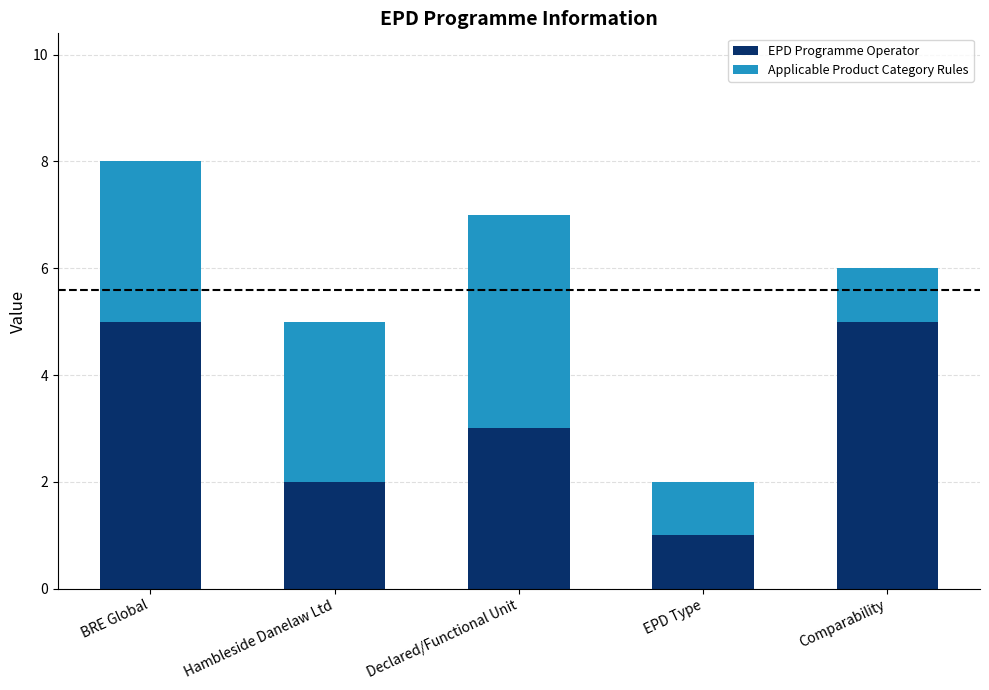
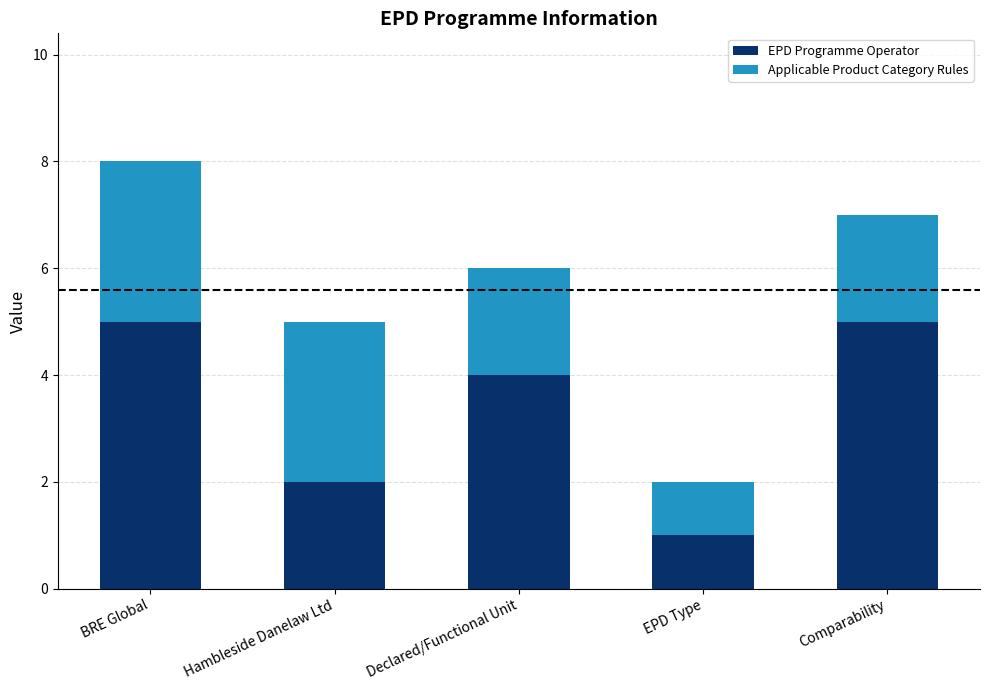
  {
    "EPD Programme Operator": {
      "BRE Global": 5,
      "Hambleside Danelaw Ltd": 2,
-     "Declared/Functional Unit": 3,
+     "Declared/Functional Unit": 4,
      "EPD Type": 1,
      "Comparability": 5
    },
    "Applicable Product Category Rules": {
      "BRE Global": 3,
      "Hambleside Danelaw Ltd": 3,
-     "Declared/Functional Unit": 4,
+     "Declared/Functional Unit": 2,
      "EPD Type": 1,
-     "Comparability": 1
+     "Comparability": 2
    }
  }
